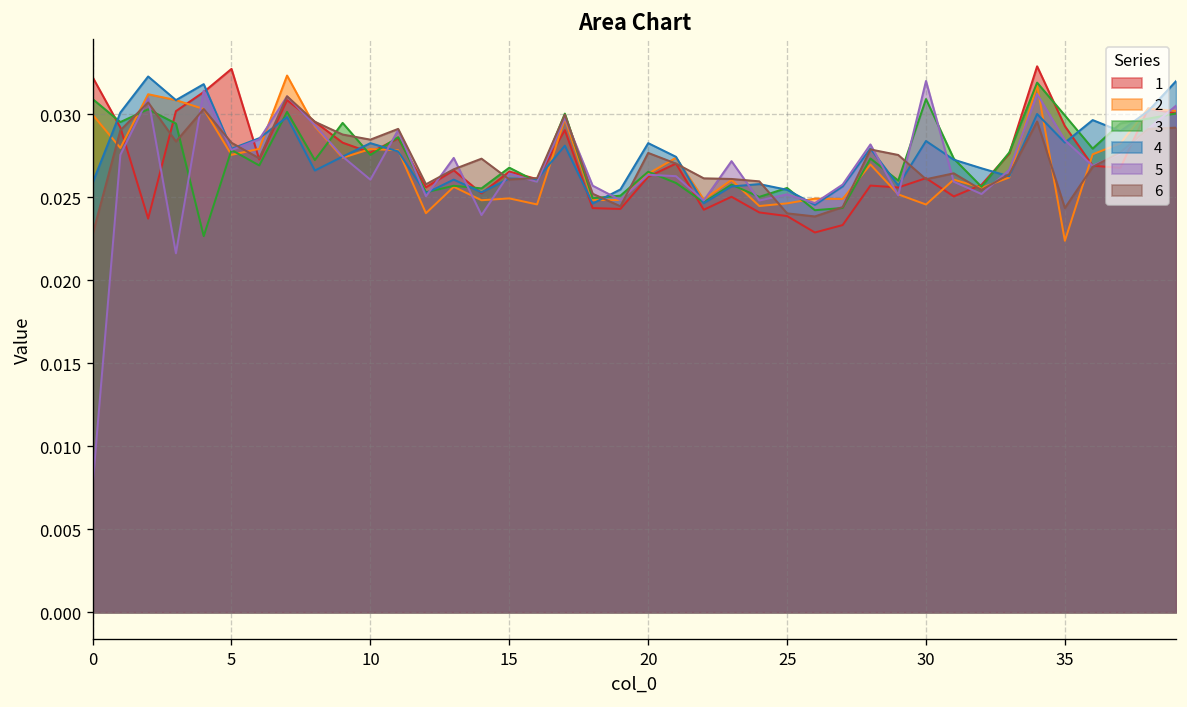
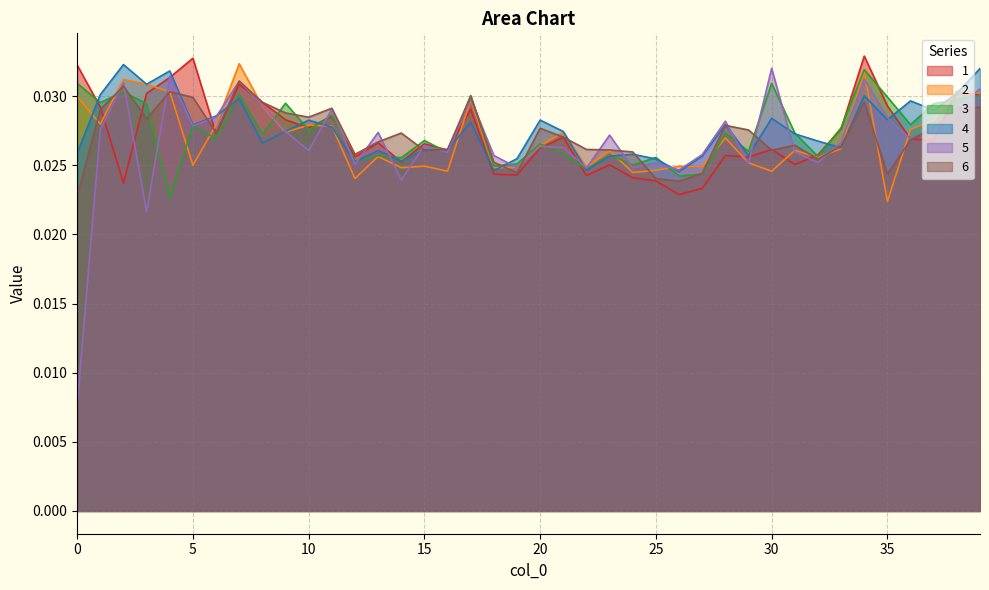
  {
    "1": {
      "0": 0.0322,
      "5": 0.0327,
      "35": 0.0293
    },
    "2": {
      "0": 0.0300,
-     "5": 0.0276,
+     "5": 0.0250,
      "10": 0.0279,
      "15": 0.0249,
      "25": 0.0246,
      "30": 0.0246,
      "35": 0.0224
    },
    "3": {
      "0": 0.0309,
      "15": 0.0268,
      "30": 0.0309,
      "35": 0.0299
    },
    "4": {
      "0": 0.0259,
      "10": 0.0283,
      "20": 0.0283,
      "30": 0.0284
    },
    "5": {
      "0": 0.0076,
      "10": 0.0261,
      "25": 0.0252,
      "30": 0.0320
    },
    "6": {
      "0": 0.0228,
-     "5": 0.0283,
+     "5": 0.0299,
      "10": 0.0285,
      "20": 0.0277,
      "35": 0.0244
    }
  }
